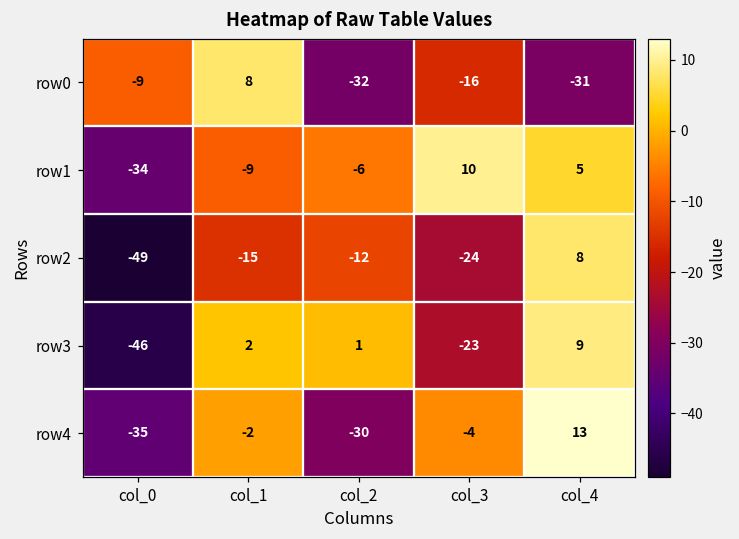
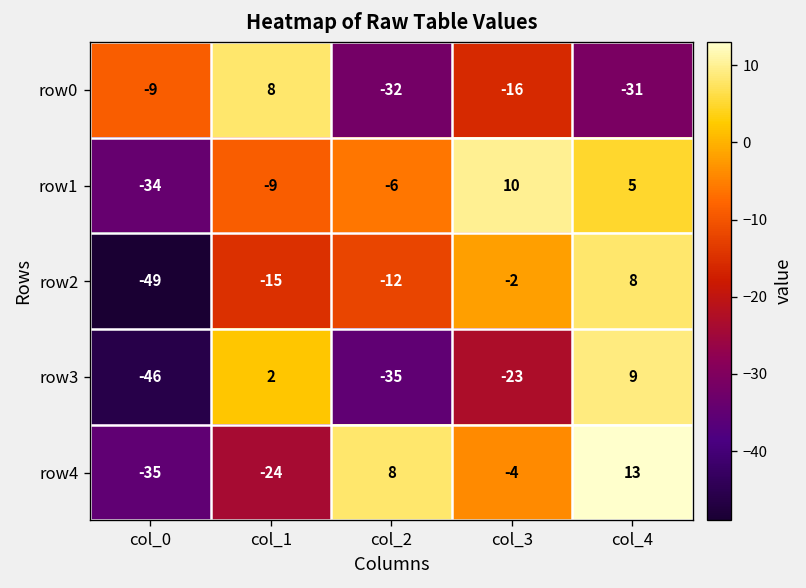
  {
    "row0": {
      "col_0": -9,
      "col_1": 8,
      "col_2": -32,
      "col_3": -16,
      "col_4": -31
    },
    "row1": {
      "col_0": -34,
      "col_1": -9,
      "col_2": -6,
      "col_3": 10,
      "col_4": 5
    },
    "row2": {
      "col_0": -49,
      "col_1": -15,
      "col_2": -12,
-     "col_3": -24,
+     "col_3": -2,
      "col_4": 8
    },
    "row3": {
      "col_0": -46,
      "col_1": 2,
-     "col_2": 1,
+     "col_2": -35,
      "col_3": -23,
      "col_4": 9
    },
    "row4": {
      "col_0": -35,
-     "col_1": -2,
-     "col_2": -30,
+     "col_1": -24,
+     "col_2": 8,
      "col_3": -4,
      "col_4": 13
    }
  }
